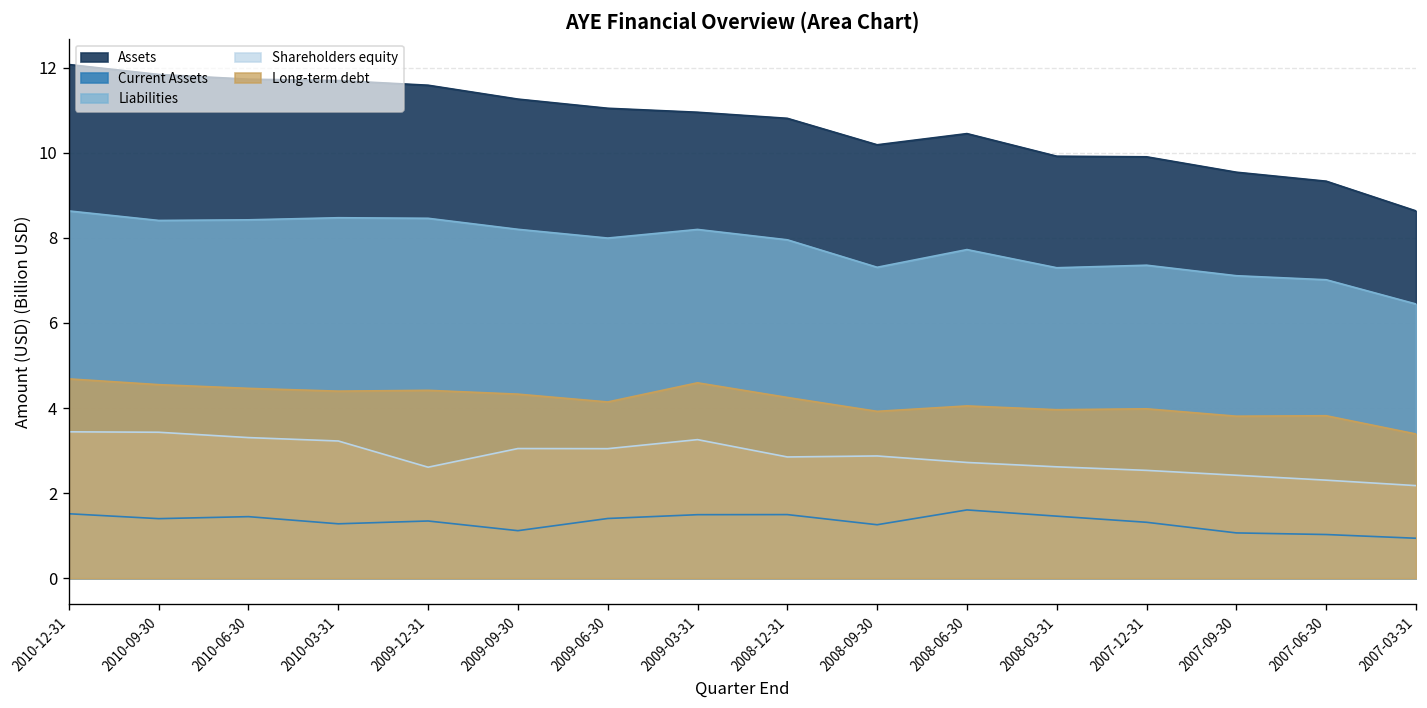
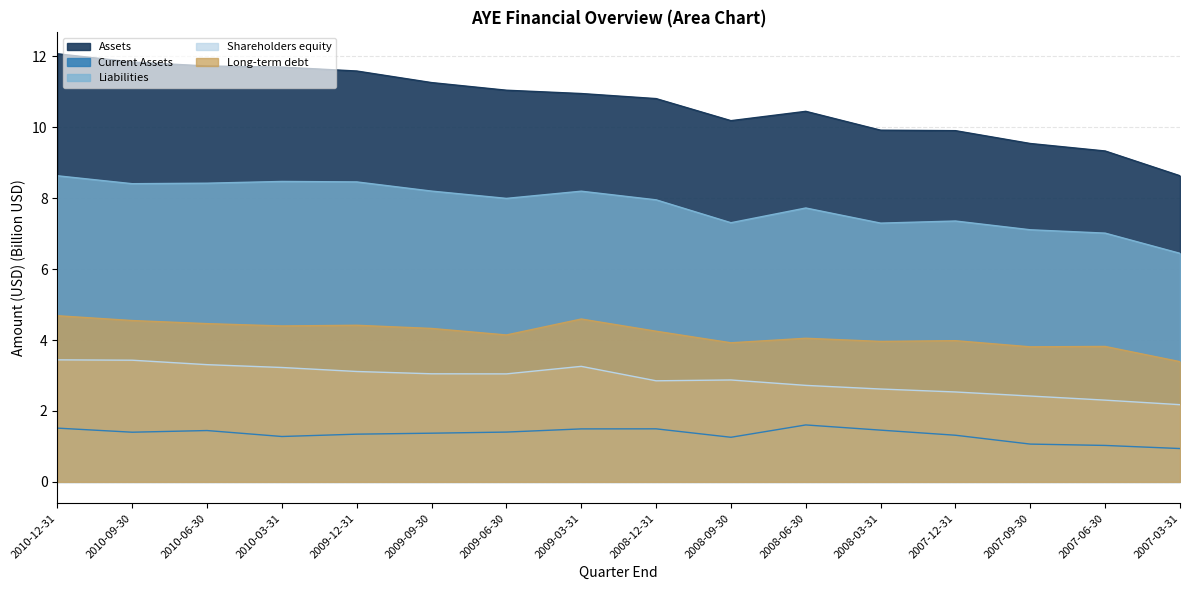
  {
    "Assets": {
      "2010-12-31": 12.1,
      "2009-12-31": 11.6,
      "2009-09-30": 11.3,
      "2009-06-30": 11.0,
      "2009-03-31": 11.0,
      "2008-12-31": 10.8,
      "2008-09-30": 10.2,
      "2008-06-30": 10.5,
      "2008-03-31": 9.9,
      "2007-12-31": 9.9,
      "2007-09-30": 9.5,
      "2007-06-30": 9.3,
      "2007-03-31": 8.6
    },
    "Current Assets": {
      "2010-12-31": 1.5,
      "2010-09-30": 1.4,
      "2010-06-30": 1.4,
      "2010-03-31": 1.3,
      "2009-12-31": 1.3,
-     "2009-09-30": 1.1,
+     "2009-09-30": 1.4,
      "2009-06-30": 1.4,
      "2009-03-31": 1.5,
      "2008-12-31": 1.5,
      "2008-09-30": 1.3,
      "2008-06-30": 1.6,
      "2008-03-31": 1.5,
      "2007-12-31": 1.3,
      "2007-09-30": 1.1,
      "2007-06-30": 1.0,
      "2007-03-31": 0.9
    },
    "Liabilities": {
      "2010-12-31": 8.6,
      "2010-09-30": 8.4,
      "2010-06-30": 8.4,
      "2010-03-31": 8.5,
      "2009-12-31": 8.5,
      "2009-09-30": 8.2,
      "2009-06-30": 8.0,
      "2009-03-31": 8.2,
      "2008-12-31": 8.0,
      "2008-09-30": 7.3,
      "2008-06-30": 7.7,
      "2008-03-31": 7.3,
      "2007-12-31": 7.4,
      "2007-09-30": 7.1,
      "2007-06-30": 7.0,
      "2007-03-31": 6.4
    },
    "Shareholders equity": {
      "2010-12-31": 3.4,
      "2010-09-30": 3.4,
      "2010-06-30": 3.3,
      "2010-03-31": 3.2,
-     "2009-12-31": 2.6,
+     "2009-12-31": 3.1,
      "2009-09-30": 3.0,
      "2009-06-30": 3.0,
      "2009-03-31": 3.3,
      "2008-12-31": 2.9,
      "2008-09-30": 2.9,
      "2008-06-30": 2.7,
      "2008-03-31": 2.6,
      "2007-12-31": 2.5,
      "2007-09-30": 2.4,
      "2007-06-30": 2.3,
      "2007-03-31": 2.2
    },
    "Long-term debt": {
      "2010-12-31": 4.7,
      "2010-09-30": 4.6,
      "2010-06-30": 4.5,
      "2010-03-31": 4.4,
      "2009-12-31": 4.4,
      "2009-09-30": 4.3,
      "2009-06-30": 4.1,
      "2009-03-31": 4.6,
      "2008-12-31": 4.2,
      "2008-09-30": 3.9,
      "2008-06-30": 4.1,
      "2008-03-31": 4.0,
      "2007-12-31": 4.0,
      "2007-09-30": 3.8,
      "2007-06-30": 3.8,
      "2007-03-31": 3.4
    }
  }
